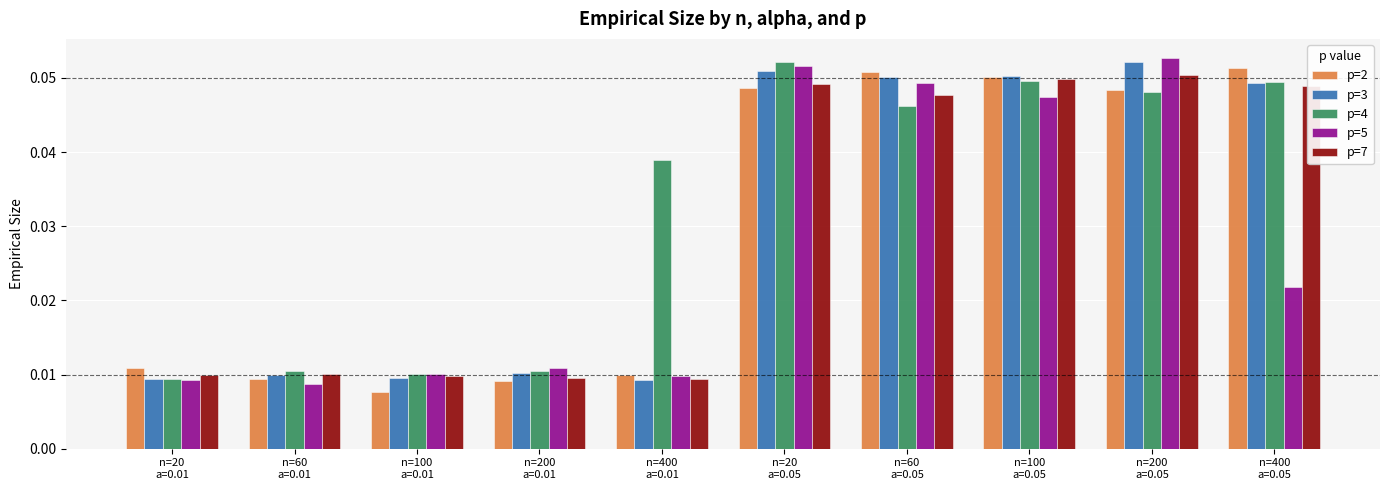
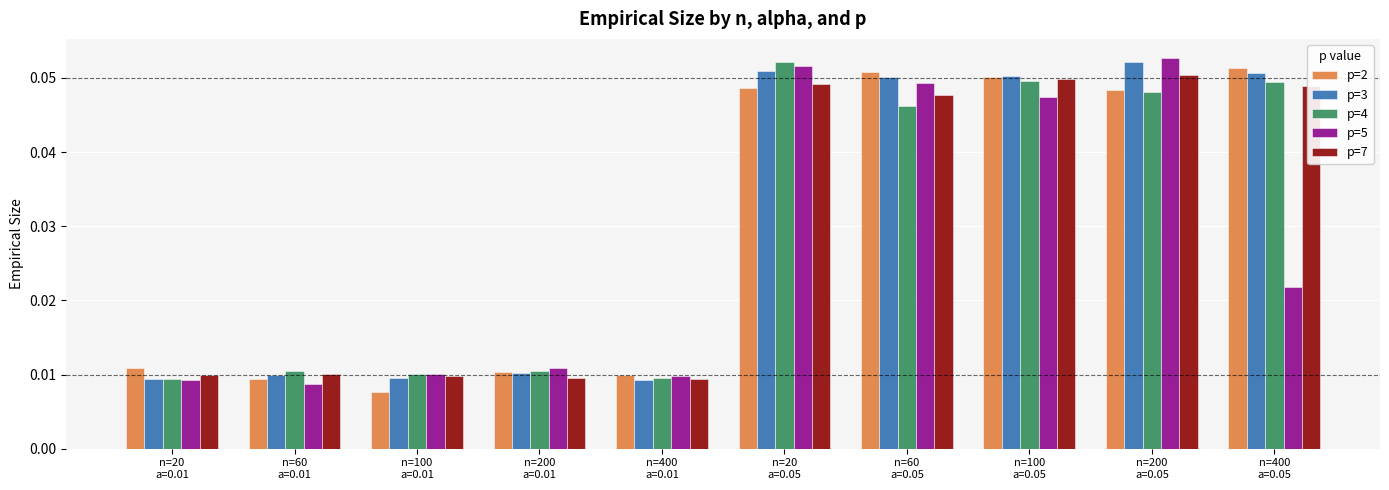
  {
    "p=2": {
      "n=20 a=0.01": 0.011,
      "n=60 a=0.01": 0.009,
      "n=100 a=0.01": 0.008,
-     "n=200 a=0.01": 0.009,
+     "n=200 a=0.01": 0.010,
      "n=400 a=0.01": 0.010,
      "n=20 a=0.05": 0.049,
      "n=60 a=0.05": 0.051,
      "n=100 a=0.05": 0.050,
      "n=200 a=0.05": 0.048,
      "n=400 a=0.05": 0.051
    },
    "p=3": {
      "n=20 a=0.01": 0.009,
      "n=60 a=0.01": 0.010,
      "n=100 a=0.01": 0.010,
      "n=200 a=0.01": 0.010,
      "n=400 a=0.01": 0.009,
      "n=20 a=0.05": 0.051,
      "n=60 a=0.05": 0.050,
      "n=100 a=0.05": 0.050,
      "n=200 a=0.05": 0.052,
-     "n=400 a=0.05": 0.049
+     "n=400 a=0.05": 0.051
    },
    "p=4": {
      "n=20 a=0.01": 0.009,
      "n=60 a=0.01": 0.010,
      "n=100 a=0.01": 0.010,
      "n=200 a=0.01": 0.011,
-     "n=400 a=0.01": 0.039,
+     "n=400 a=0.01": 0.010,
      "n=20 a=0.05": 0.052,
      "n=60 a=0.05": 0.046,
      "n=100 a=0.05": 0.050,
      "n=200 a=0.05": 0.048,
      "n=400 a=0.05": 0.049
    },
    "p=5": {
      "n=20 a=0.01": 0.009,
      "n=60 a=0.01": 0.009,
      "n=100 a=0.01": 0.010,
      "n=200 a=0.01": 0.011,
      "n=400 a=0.01": 0.010,
      "n=20 a=0.05": 0.052,
      "n=60 a=0.05": 0.049,
      "n=100 a=0.05": 0.047,
      "n=200 a=0.05": 0.053,
      "n=400 a=0.05": 0.022
    },
    "p=7": {
      "n=20 a=0.01": 0.010,
      "n=60 a=0.01": 0.010,
      "n=100 a=0.01": 0.010,
      "n=200 a=0.01": 0.010,
      "n=400 a=0.01": 0.009,
      "n=20 a=0.05": 0.049,
      "n=60 a=0.05": 0.048,
      "n=100 a=0.05": 0.050,
      "n=200 a=0.05": 0.050
    }
  }
